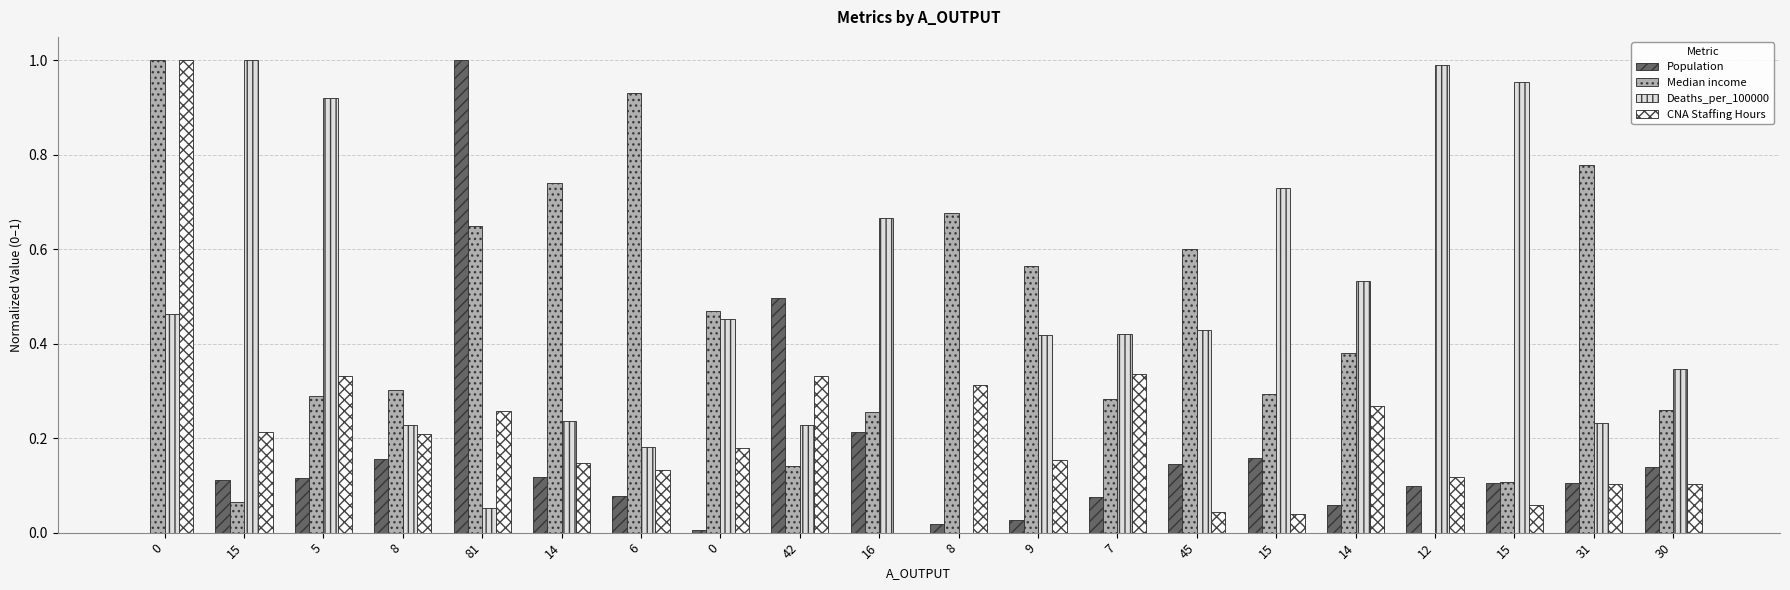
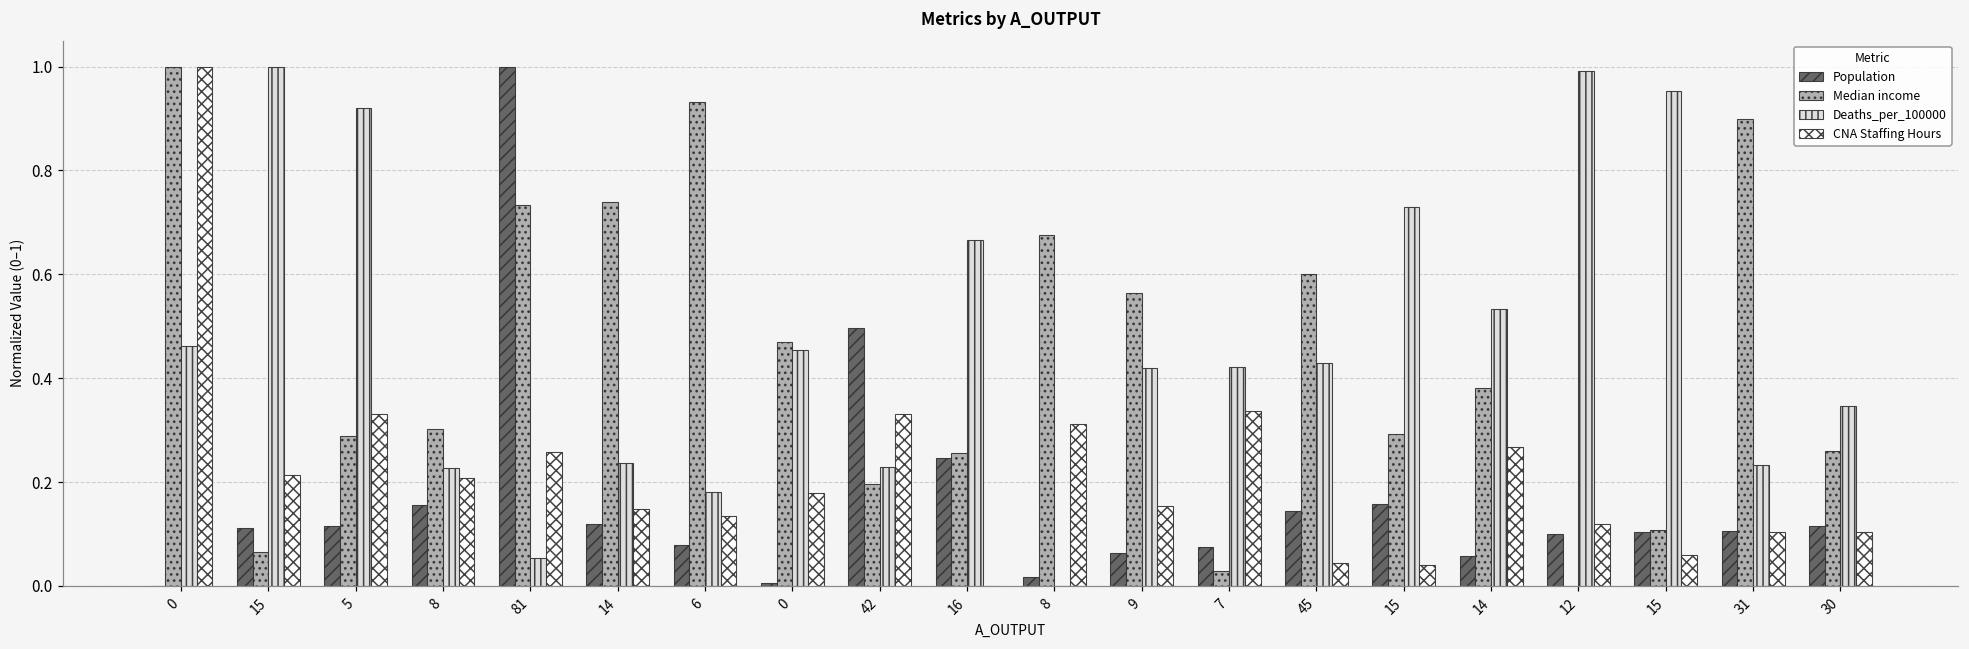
  {
    "Population": {
      "5": 0.12,
      "81": 1.00,
      "6": 0.08,
      "42": 0.50,
-     "16": 0.21,
-     "9": 0.03,
+     "16": 0.25,
+     "9": 0.06,
      "7": 0.08,
      "45": 0.14,
      "12": 0.10,
      "31": 0.10,
-     "30": 0.14
+     "30": 0.12
    },
    "Median income": {
      "5": 0.29,
-     "81": 0.65,
+     "81": 0.73,
      "6": 0.93,
-     "42": 0.14,
+     "42": 0.20,
      "16": 0.26,
      "9": 0.56,
-     "7": 0.28,
+     "7": 0.03,
      "45": 0.60,
      "12": 0.00,
-     "31": 0.78,
+     "31": 0.90,
      "30": 0.26
    }
  }
